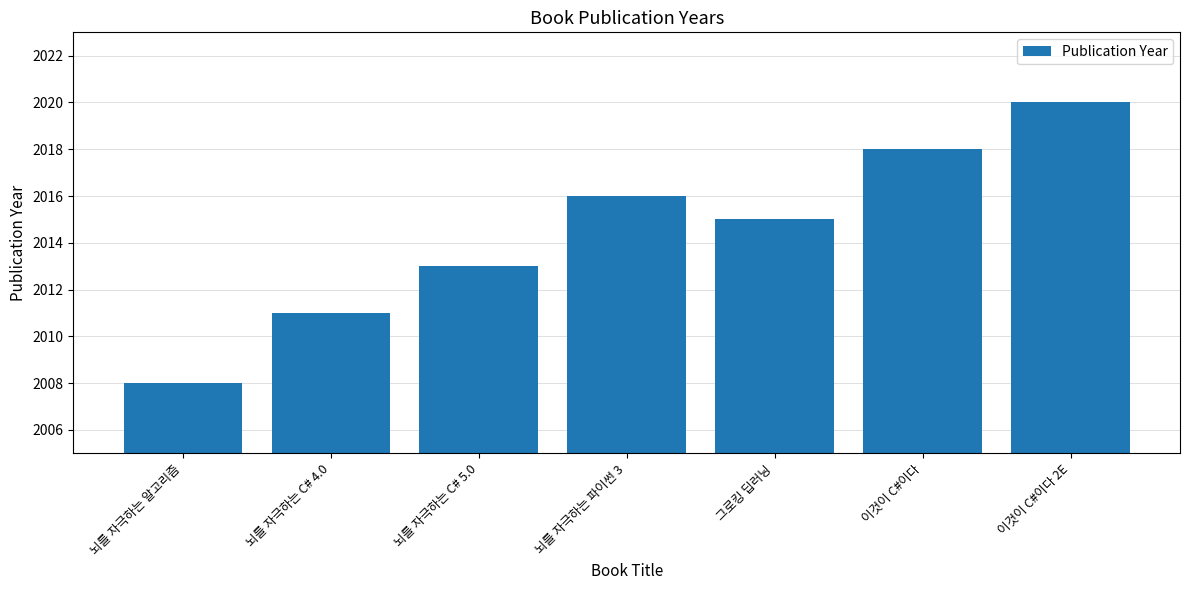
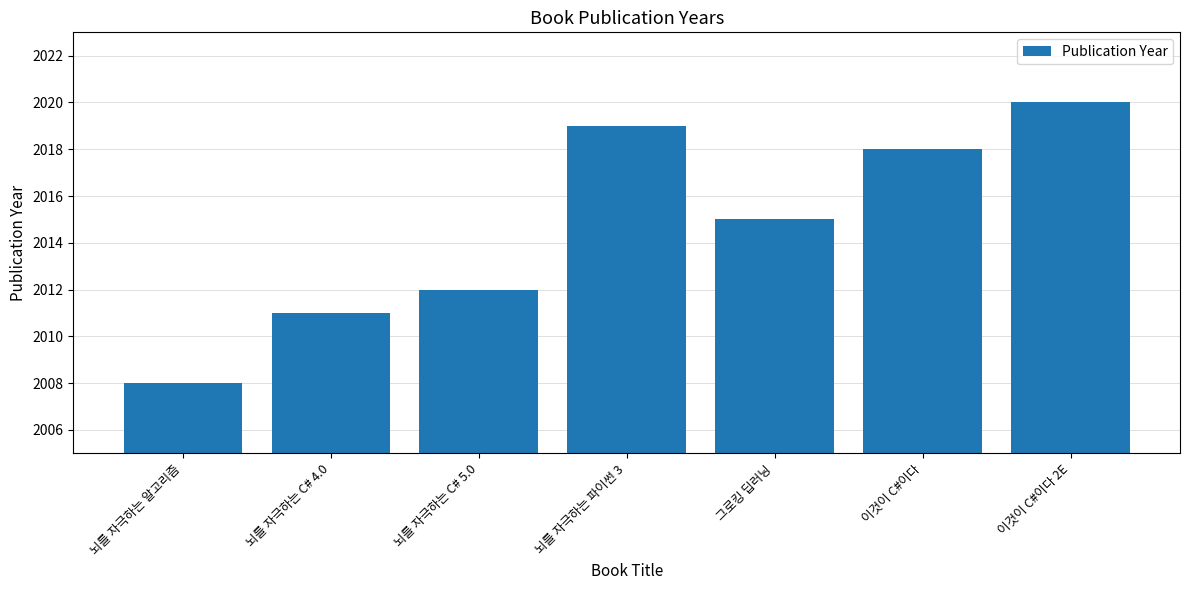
  {
    "뇌를 자극하는 알고리즘": 2008,
    "뇌를 자극하는 C# 4.0": 2011,
-   "뇌를 자극하는 C# 5.0": 2013,
-   "뇌를 자극하는 파이썬 3": 2016,
+   "뇌를 자극하는 C# 5.0": 2012,
+   "뇌를 자극하는 파이썬 3": 2019,
    "그로킹 딥러닝": 2015,
    "이것이 C#이다": 2018,
    "이것이 C#이다 2E": 2020
  }
